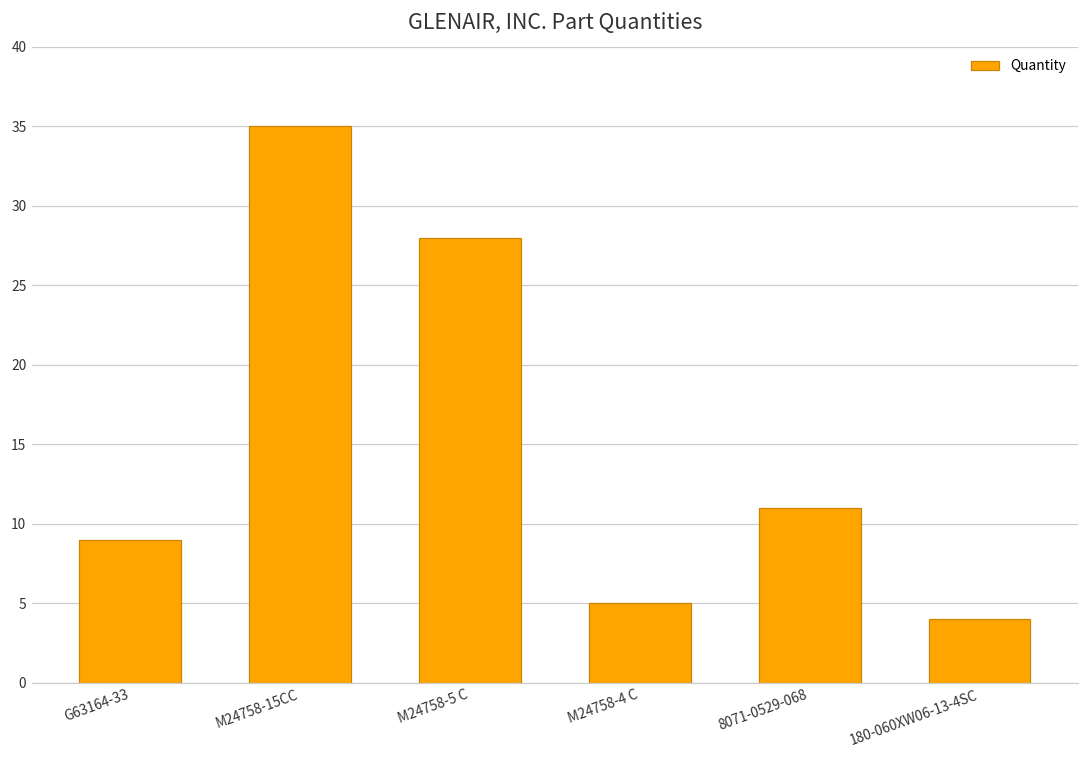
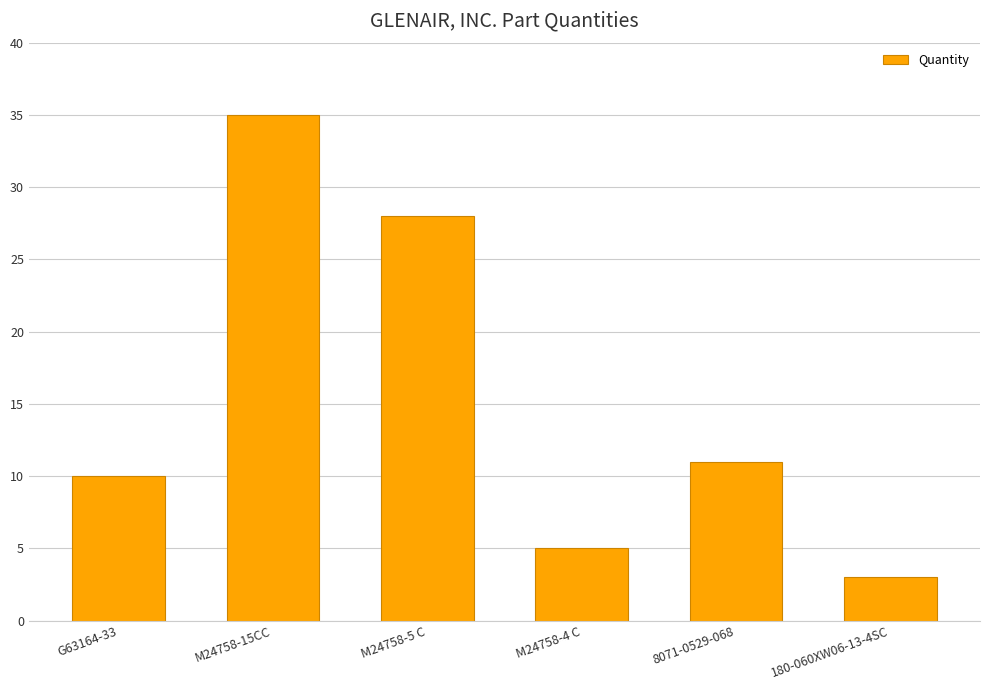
  {
-   "G63164-33": 9,
+   "G63164-33": 10,
    "M24758-15CC": 35,
    "M24758-5 C": 28,
    "M24758-4 C": 5,
    "8071-0529-068": 11,
-   "180-060XW06-13-4SC": 4
+   "180-060XW06-13-4SC": 3
  }
